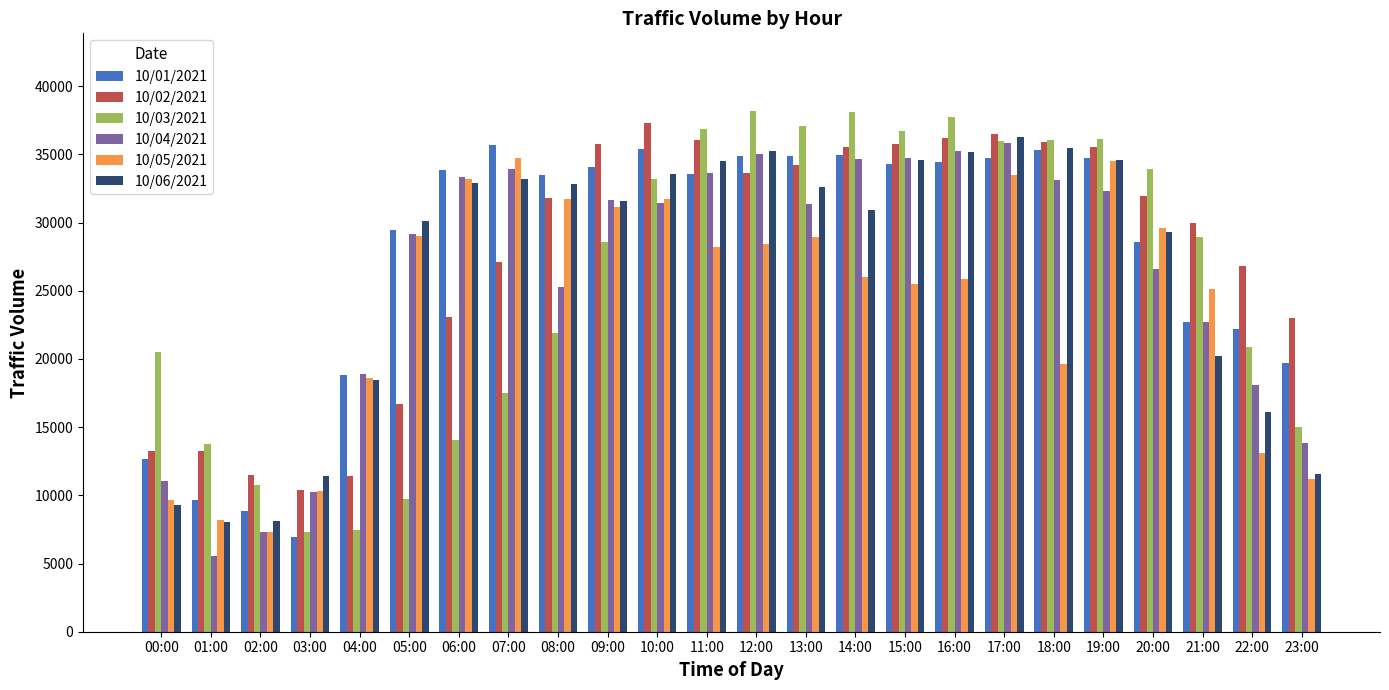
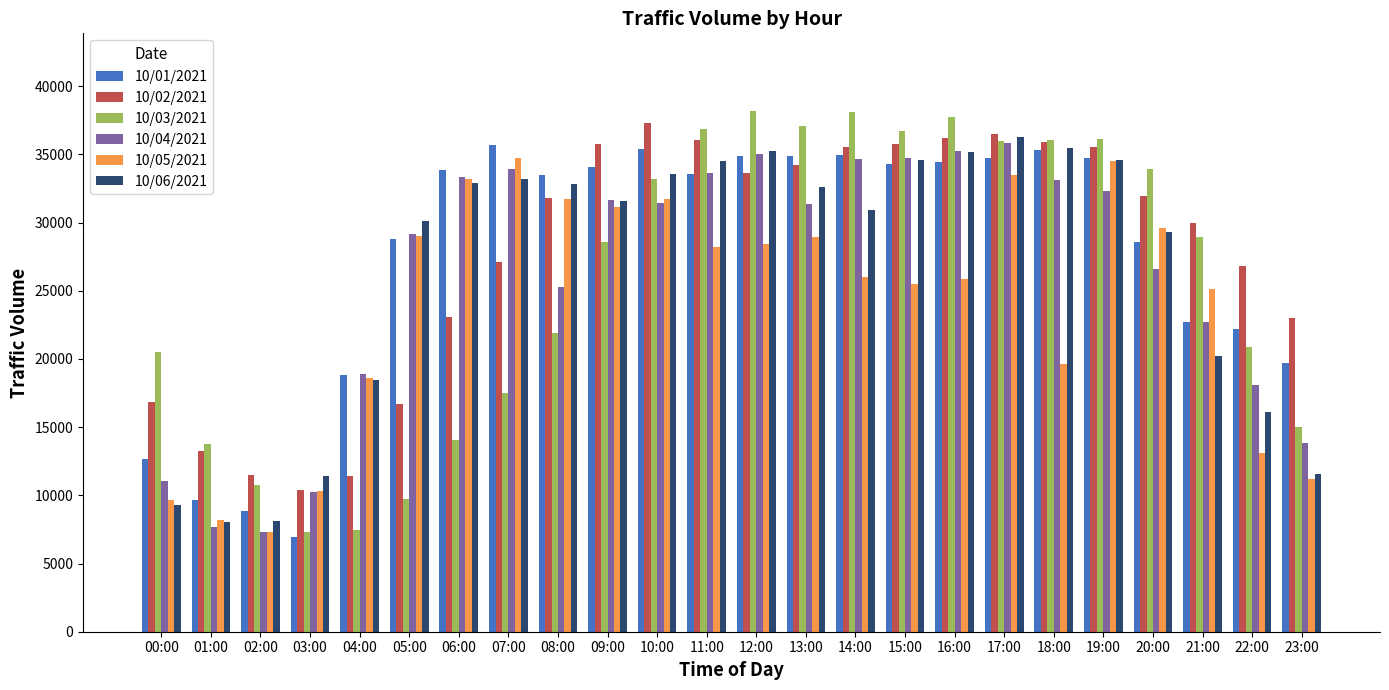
  {
    "10/01/2021": {
      "00:00": 12600,
      "01:00": 9600,
      "02:00": 8800,
      "03:00": 6900,
      "04:00": 18800,
-     "05:00": 29500,
+     "05:00": 28800,
      "06:00": 33900,
      "07:00": 35700,
      "08:00": 33500,
      "09:00": 34100,
      "10:00": 35400,
      "11:00": 33600,
      "12:00": 34900,
      "13:00": 34900,
      "14:00": 34900,
      "15:00": 34300,
      "16:00": 34500,
      "17:00": 34700,
      "18:00": 35300,
      "19:00": 34700,
      "20:00": 28600,
      "21:00": 22700,
      "22:00": 22200,
      "23:00": 19700
    },
    "10/02/2021": {
-     "00:00": 13200,
+     "00:00": 16900,
      "01:00": 13300,
      "02:00": 11500,
      "03:00": 10400,
      "04:00": 11400,
      "05:00": 16700,
      "06:00": 23100,
      "07:00": 27100,
      "08:00": 31800,
      "09:00": 35700,
      "10:00": 37300,
      "11:00": 36100,
      "12:00": 33600,
      "13:00": 34200,
      "14:00": 35600,
      "15:00": 35800,
      "16:00": 36200,
      "17:00": 36500,
      "18:00": 35900,
      "19:00": 35600,
      "20:00": 31900,
      "21:00": 30000,
      "22:00": 26800,
      "23:00": 23000
    },
    "10/03/2021": {
      "00:00": 20500,
      "01:00": 13800,
      "02:00": 10800,
      "03:00": 7300,
      "04:00": 7400,
      "05:00": 9700,
      "06:00": 14100,
      "07:00": 17500,
      "08:00": 21900,
      "09:00": 28600,
      "10:00": 33200,
      "11:00": 36900,
      "12:00": 38200,
      "13:00": 37100,
      "14:00": 38100,
      "15:00": 36700,
      "16:00": 37700,
      "17:00": 36000,
      "18:00": 36000,
      "19:00": 36100,
      "20:00": 33900,
      "21:00": 28900,
      "22:00": 20900,
      "23:00": 15000
    },
    "10/04/2021": {
      "00:00": 11000,
-     "01:00": 5600,
+     "01:00": 7700,
      "02:00": 7300,
      "03:00": 10300,
      "04:00": 18900,
      "05:00": 29200,
      "06:00": 33400,
      "07:00": 33900,
      "08:00": 25300,
      "09:00": 31700,
      "10:00": 31500,
      "11:00": 33600,
      "12:00": 35000,
      "13:00": 31400,
      "14:00": 34700,
      "15:00": 34800,
      "16:00": 35200,
      "17:00": 35800,
      "18:00": 33100,
      "19:00": 32300,
      "20:00": 26600,
      "21:00": 22700,
      "22:00": 18100,
      "23:00": 13800
    },
    "10/05/2021": {
      "00:00": 9700,
      "01:00": 8200,
      "02:00": 7300,
      "03:00": 10300,
      "04:00": 18600,
      "05:00": 29000,
      "06:00": 33200,
      "07:00": 34800,
      "08:00": 31700,
      "09:00": 31100,
      "10:00": 31700,
      "11:00": 28200,
      "12:00": 28400,
      "13:00": 29000,
      "14:00": 26000,
      "15:00": 25500,
      "16:00": 25900,
      "17:00": 33500,
      "18:00": 19600,
      "19:00": 34500,
      "20:00": 29600,
      "21:00": 25100,
      "22:00": 13100,
      "23:00": 11200
    },
    "10/06/2021": {
      "00:00": 9300,
      "01:00": 8000,
      "02:00": 8100,
      "03:00": 11400,
      "04:00": 18400,
      "05:00": 30100,
      "06:00": 32900,
      "07:00": 33200,
      "08:00": 32800,
      "09:00": 31600,
      "10:00": 33600,
      "11:00": 34500,
      "12:00": 35200,
      "13:00": 32600,
      "14:00": 30900,
      "15:00": 34600,
      "16:00": 35200,
      "17:00": 36300,
      "18:00": 35400,
      "19:00": 34600,
      "20:00": 29300,
      "21:00": 20200,
      "22:00": 16100,
      "23:00": 11600
    }
  }
